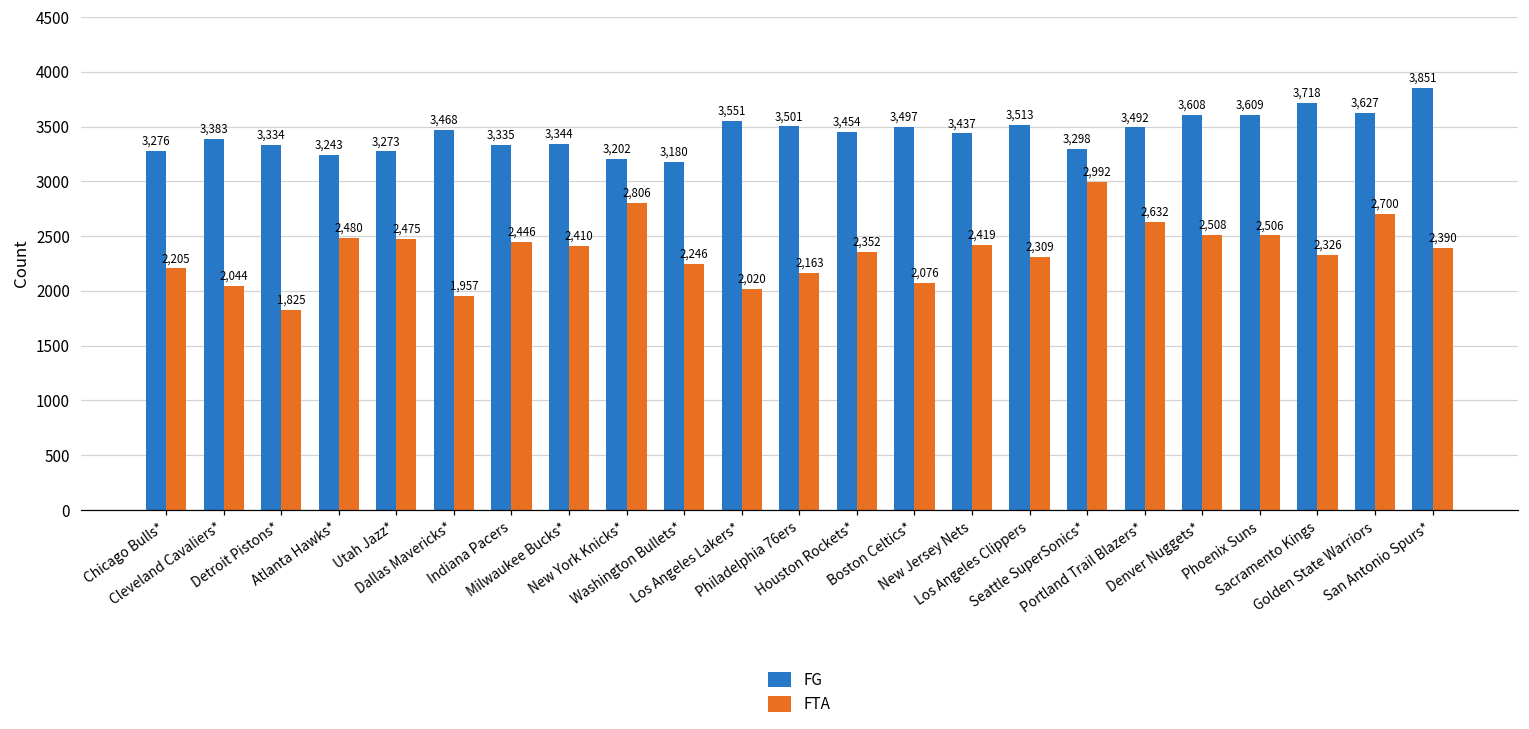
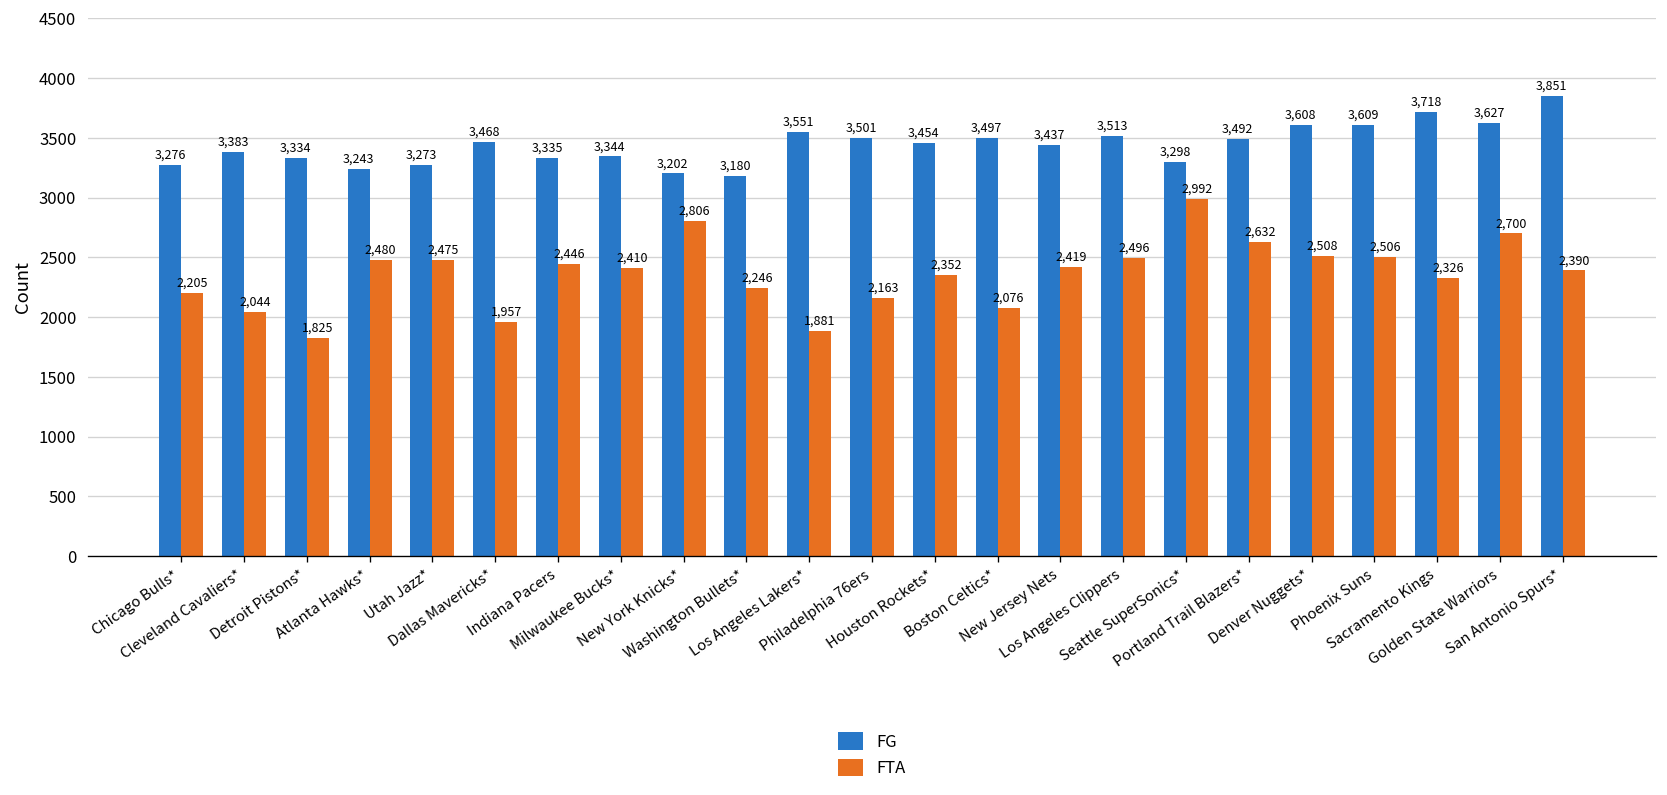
  {
    "FG": {
      "Chicago Bulls*": "3,276",
      "Cleveland Cavaliers*": "3,383",
      "Detroit Pistons*": "3,334",
      "Atlanta Hawks*": "3,243",
      "Utah Jazz*": "3,273",
      "Dallas Mavericks*": "3,468",
      "Indiana Pacers": "3,335",
      "Milwaukee Bucks*": "3,344",
      "New York Knicks*": "3,202",
      "Washington Bullets*": "3,180",
      "Los Angeles Lakers*": "3,551",
      "Philadelphia 76ers": "3,501",
      "Houston Rockets*": "3,454",
      "Boston Celtics*": "3,497",
      "New Jersey Nets": "3,437",
      "Los Angeles Clippers": "3,513",
      "Seattle SuperSonics*": "3,298",
      "Portland Trail Blazers*": "3,492",
      "Denver Nuggets*": "3,608",
      "Phoenix Suns": "3,609",
      "Sacramento Kings": "3,718",
      "Golden State Warriors": "3,627",
      "San Antonio Spurs*": "3,851"
    },
    "FTA": {
      "Chicago Bulls*": "2,205",
      "Cleveland Cavaliers*": "2,044",
      "Detroit Pistons*": "1,825",
      "Atlanta Hawks*": "2,480",
      "Utah Jazz*": "2,475",
      "Dallas Mavericks*": "1,957",
      "Indiana Pacers": "2,446",
      "Milwaukee Bucks*": "2,410",
      "New York Knicks*": "2,806",
      "Washington Bullets*": "2,246",
-     "Los Angeles Lakers*": "2,020",
+     "Los Angeles Lakers*": "1,881",
      "Philadelphia 76ers": "2,163",
      "Houston Rockets*": "2,352",
      "Boston Celtics*": "2,076",
      "New Jersey Nets": "2,419",
-     "Los Angeles Clippers": "2,309",
+     "Los Angeles Clippers": "2,496",
      "Seattle SuperSonics*": "2,992",
      "Portland Trail Blazers*": "2,632",
      "Denver Nuggets*": "2,508",
      "Phoenix Suns": "2,506",
      "Sacramento Kings": "2,326",
      "Golden State Warriors": "2,700",
      "San Antonio Spurs*": "2,390"
    }
  }
